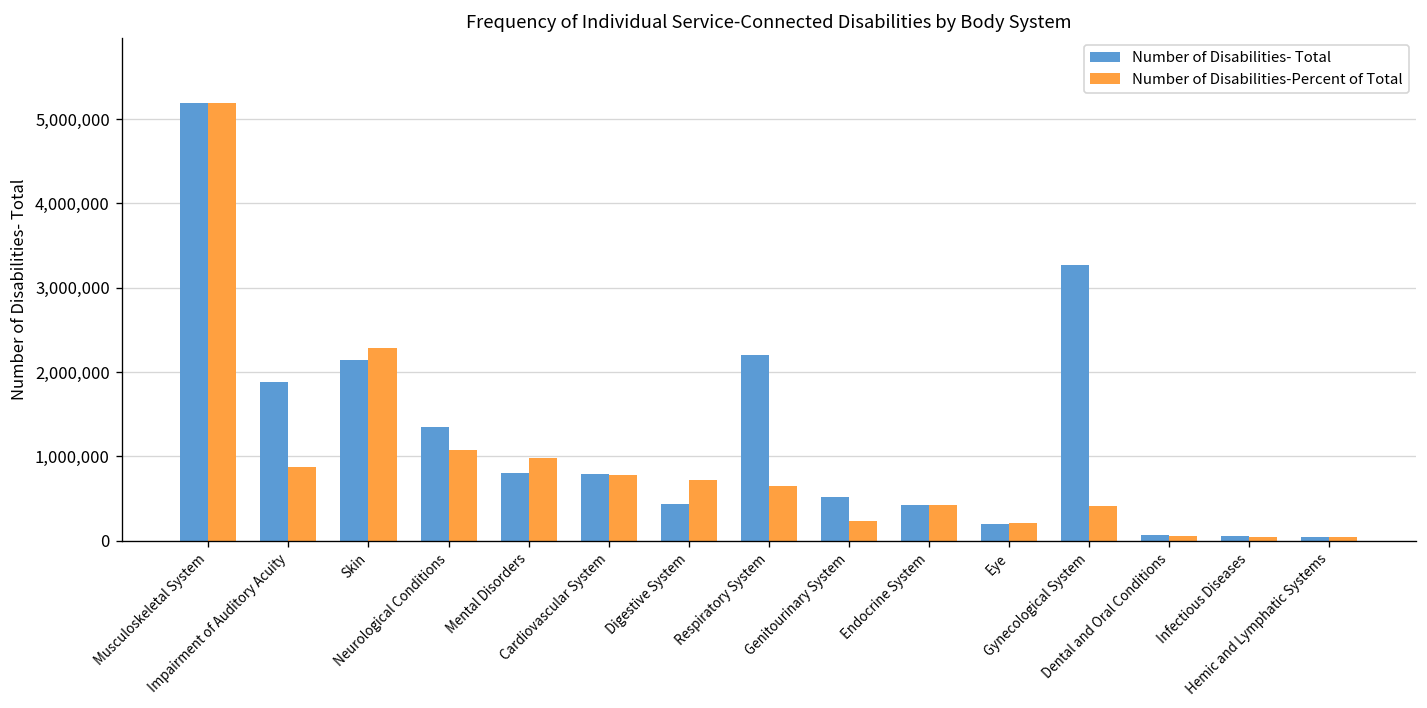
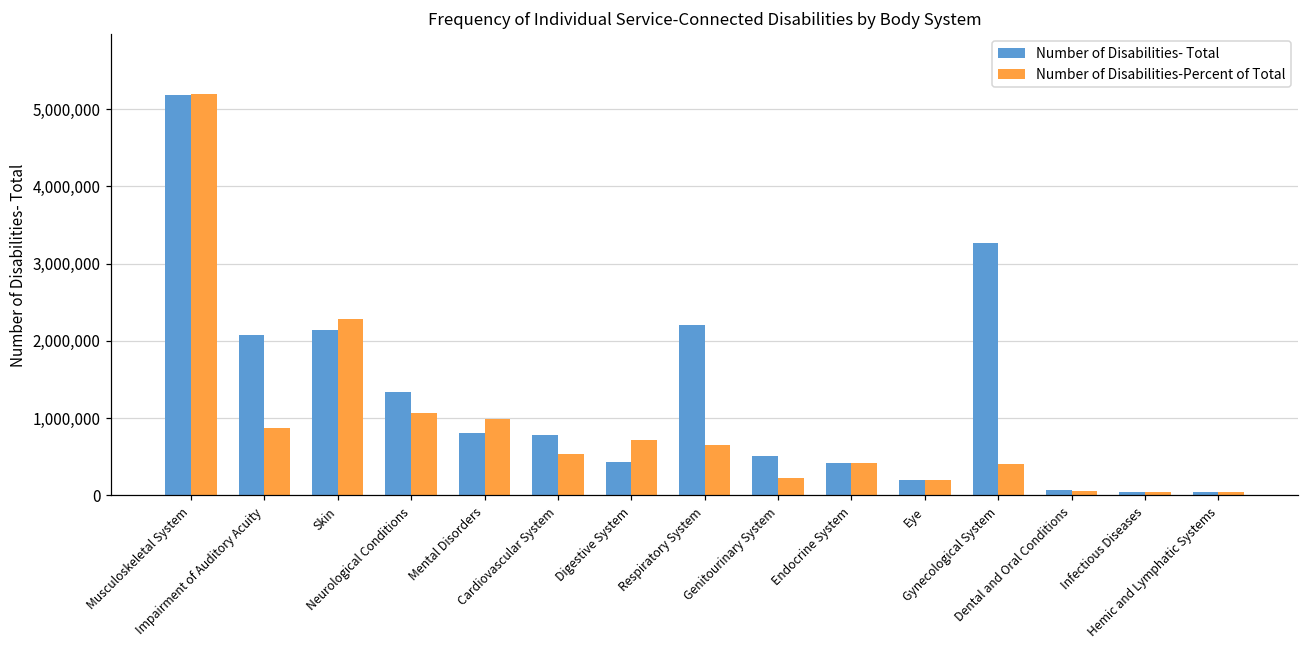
  {
    "Number of Disabilities- Total": {
      "Musculoskeletal System": "5,200,000",
-     "Impairment of Auditory Acuity": "1,900,000",
+     "Impairment of Auditory Acuity": "2,100,000",
      "Skin": "2,100,000",
      "Neurological Conditions": "1,300,000",
      "Mental Disorders": "800,000",
      "Cardiovascular System": "800,000",
      "Digestive System": "400,000",
      "Respiratory System": "2,200,000",
      "Genitourinary System": "500,000",
      "Endocrine System": "400,000",
      "Eye": "200,000",
      "Gynecological System": "3,300,000",
      "Dental and Oral Conditions": "100,000",
      "Infectious Diseases": "0",
      "Hemic and Lymphatic Systems": "0"
    },
    "Number of Disabilities-Percent of Total": {
      "Musculoskeletal System": "5,200,000",
      "Impairment of Auditory Acuity": "900,000",
      "Skin": "2,300,000",
      "Neurological Conditions": "1,100,000",
      "Mental Disorders": "1,000,000",
-     "Cardiovascular System": "800,000",
+     "Cardiovascular System": "500,000",
      "Digestive System": "700,000",
      "Respiratory System": "700,000",
      "Genitourinary System": "200,000",
      "Endocrine System": "400,000",
      "Eye": "200,000",
      "Gynecological System": "400,000",
      "Dental and Oral Conditions": "100,000",
      "Infectious Diseases": "0",
      "Hemic and Lymphatic Systems": "0"
    }
  }
